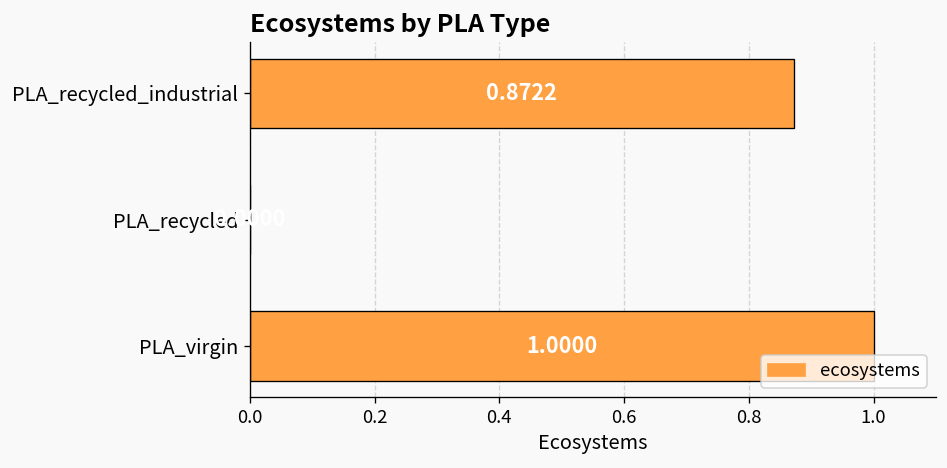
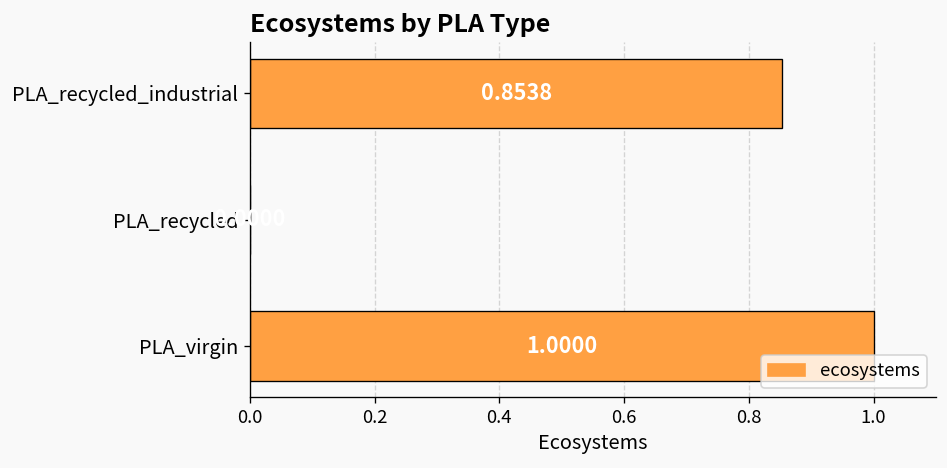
  {
-   "PLA_recycled_industrial": 0.8722,
+   "PLA_recycled_industrial": 0.8538,
    "PLA_virgin": 1.0000
  }
